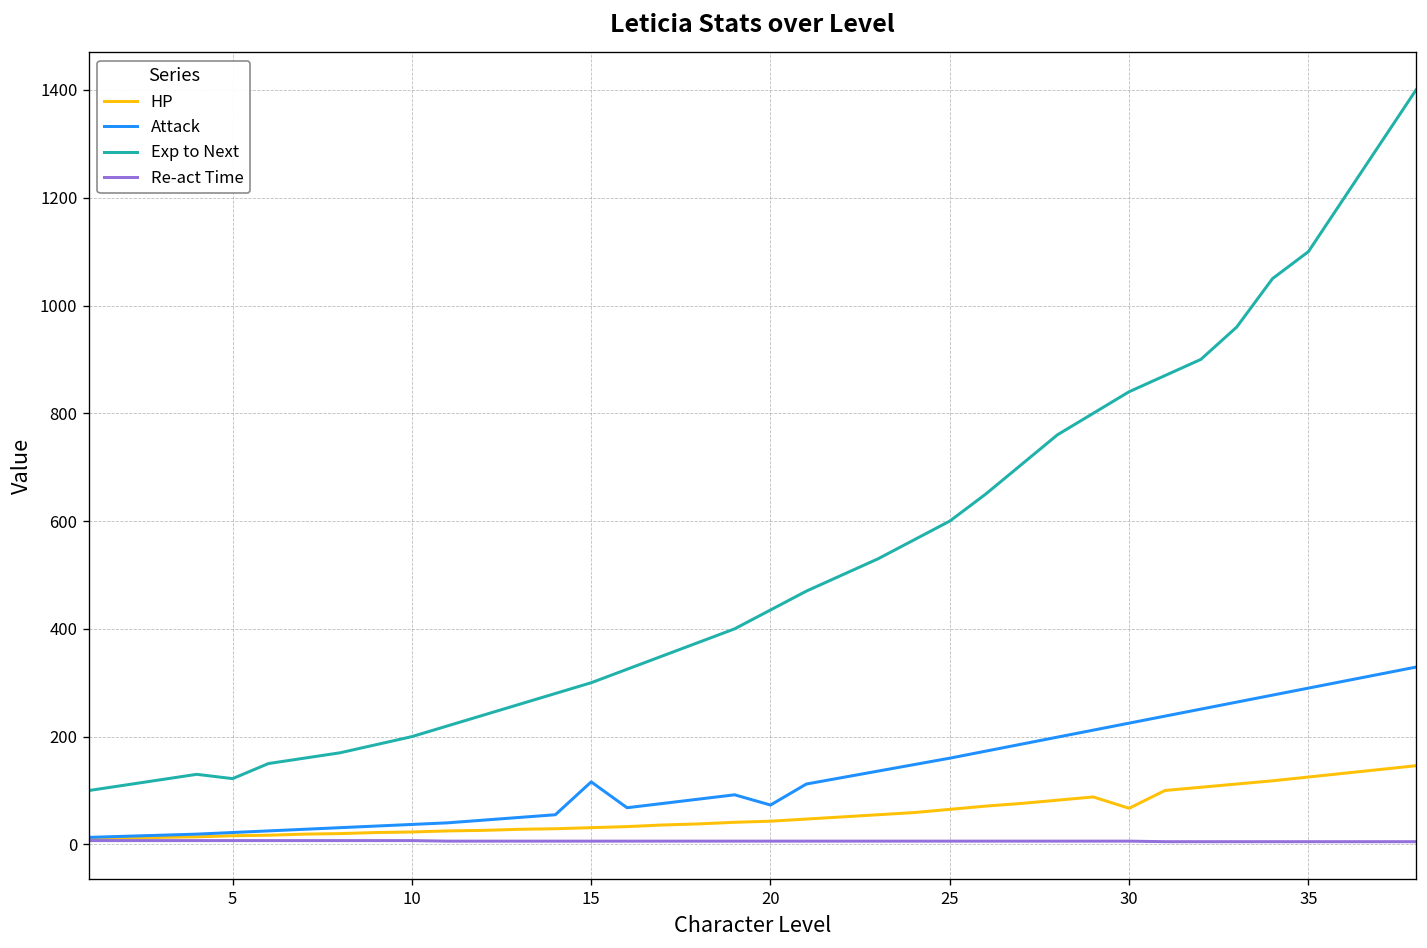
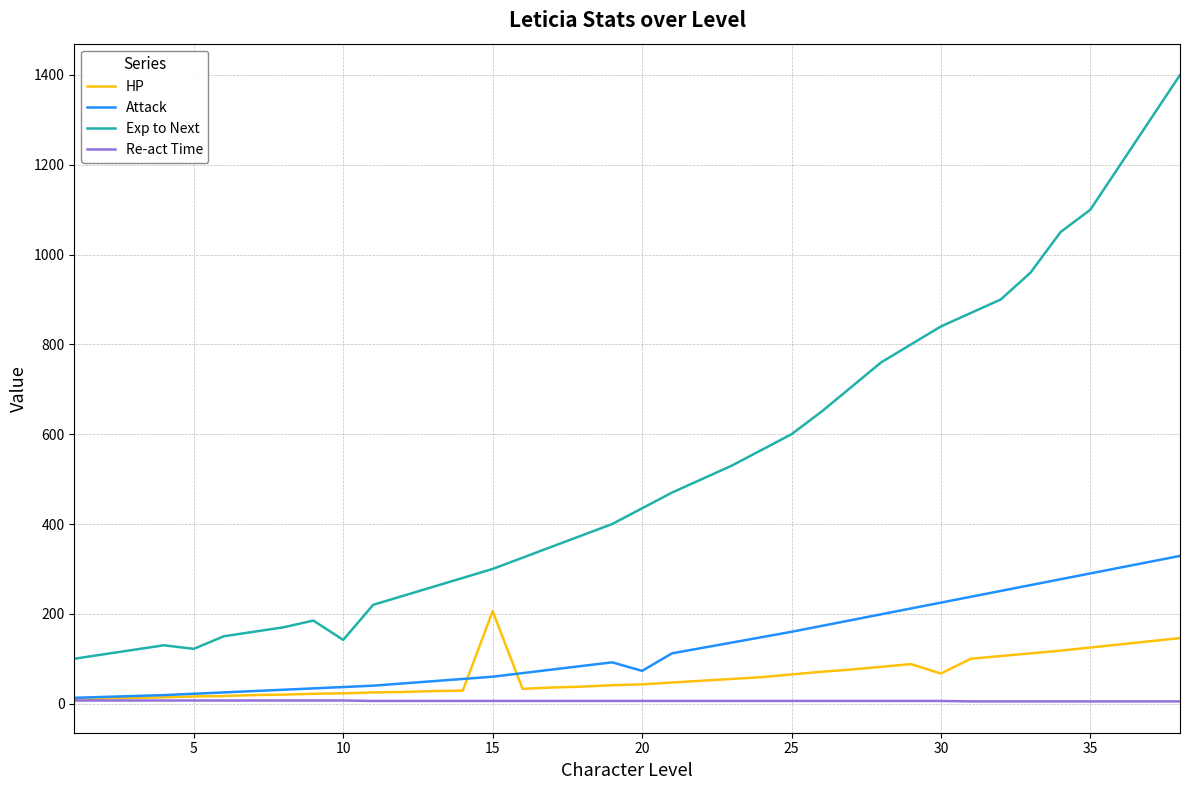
  {
    "HP": {
      "5": 20,
      "10": 20,
-     "15": 30,
+     "15": 210,
      "20": 40,
      "25": 70,
      "30": 70,
      "35": 130
    },
    "Attack": {
      "5": 20,
      "10": 40,
-     "15": 120,
+     "15": 60,
      "20": 70,
      "25": 160,
      "30": 230,
      "35": 290
    },
    "Exp to Next": {
      "5": 120,
-     "10": 200,
+     "10": 140,
      "15": 300,
      "20": 440,
      "25": 600,
      "30": 840,
      "35": 1100
    },
    "Re-act Time": {
      "5": 10,
      "10": 10,
      "15": 10,
      "20": 10,
      "25": 10,
      "30": 10,
      "35": 10
    }
  }
